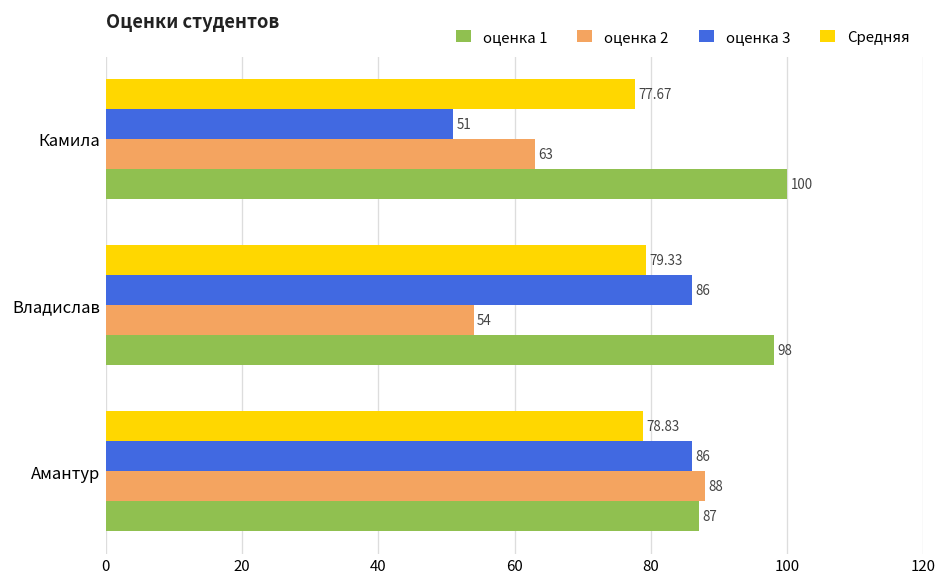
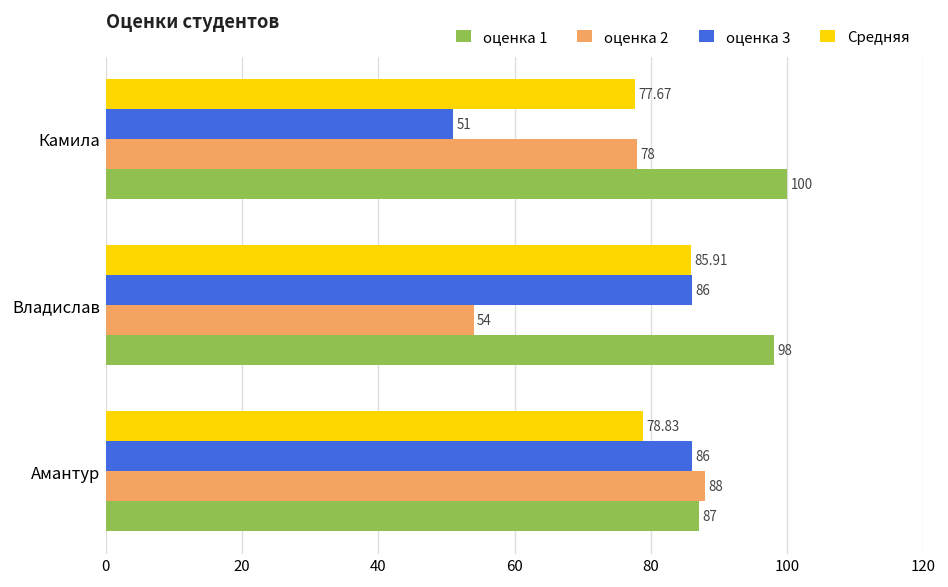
  {
    "оценка 1": {
      "Камила": 100,
      "Владислав": 98,
      "Амантур": 87
    },
    "оценка 2": {
-     "Камила": 63,
+     "Камила": 78,
      "Владислав": 54,
      "Амантур": 88
    },
    "оценка 3": {
      "Камила": 51,
      "Владислав": 86,
      "Амантур": 86
    },
    "Средняя": {
      "Камила": 77.67,
-     "Владислав": 79.33,
+     "Владислав": 85.91,
      "Амантур": 78.83
    }
  }
